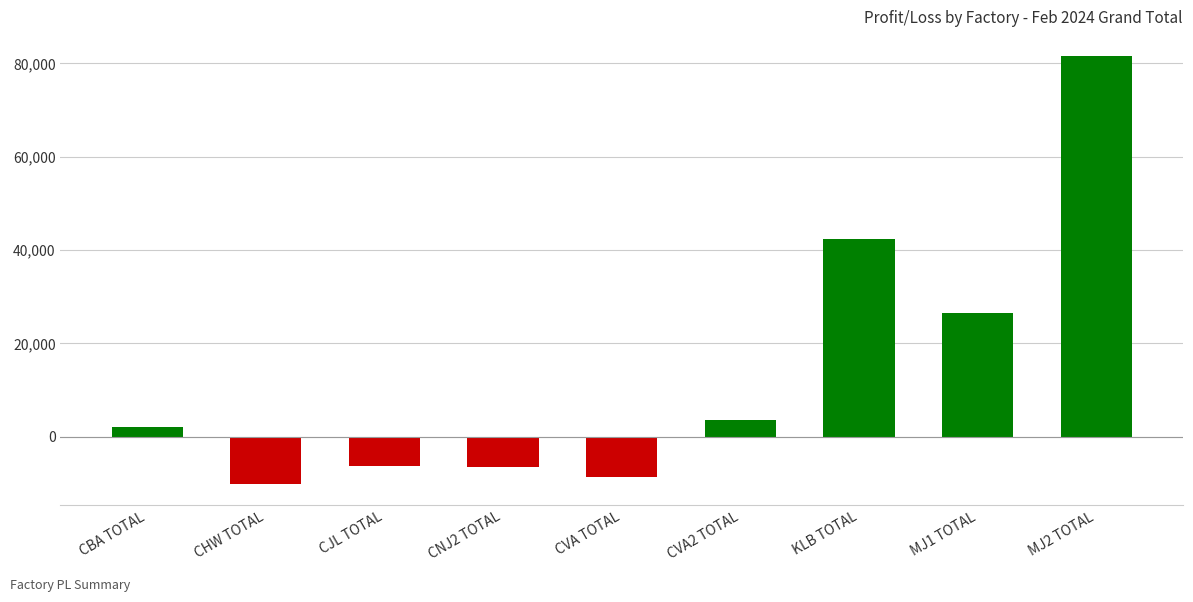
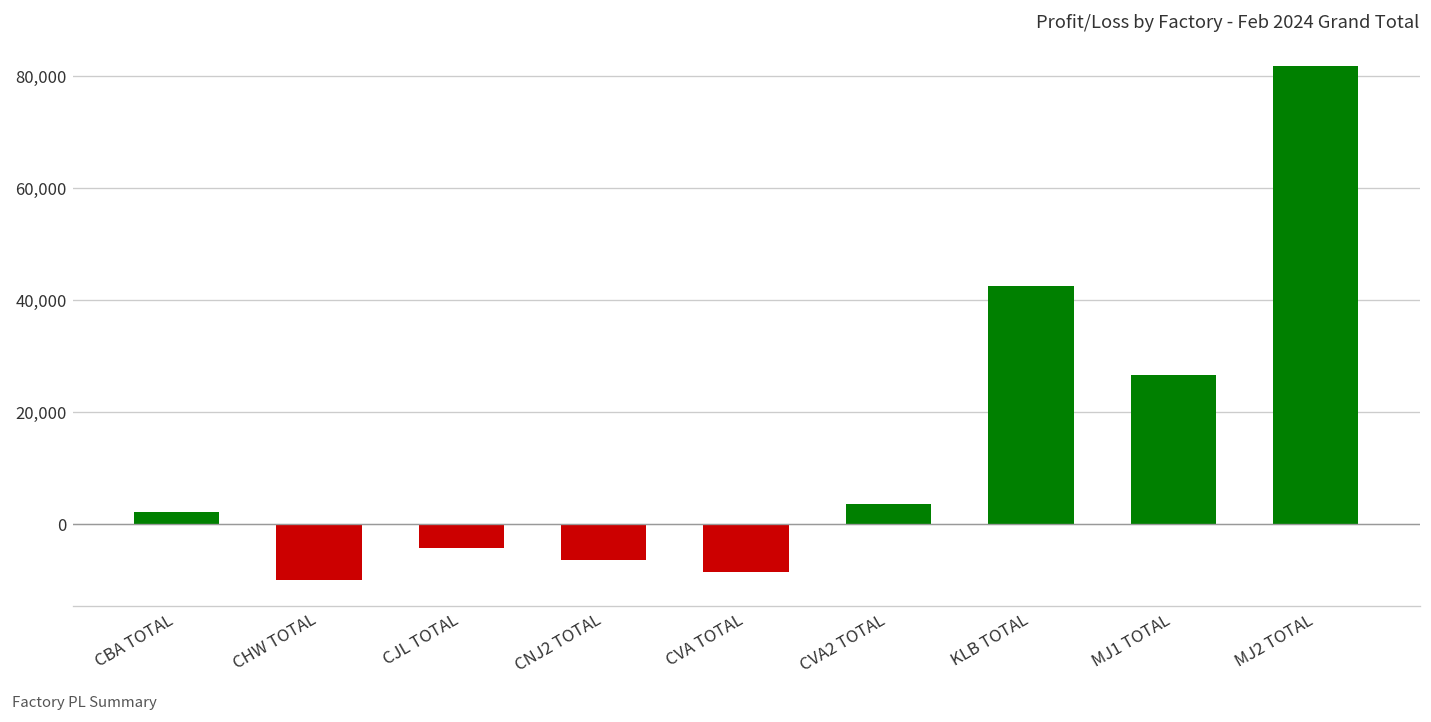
  {
    "CBA TOTAL": "2,000",
    "CHW TOTAL": "-10,000",
-   "CJL TOTAL": "-6,000",
+   "CJL TOTAL": "-4,000",
    "CNJ2 TOTAL": "-6,000",
    "CVA TOTAL": "-9,000",
    "CVA2 TOTAL": "3,000",
    "KLB TOTAL": "42,000",
    "MJ1 TOTAL": "27,000",
    "MJ2 TOTAL": "82,000"
  }
